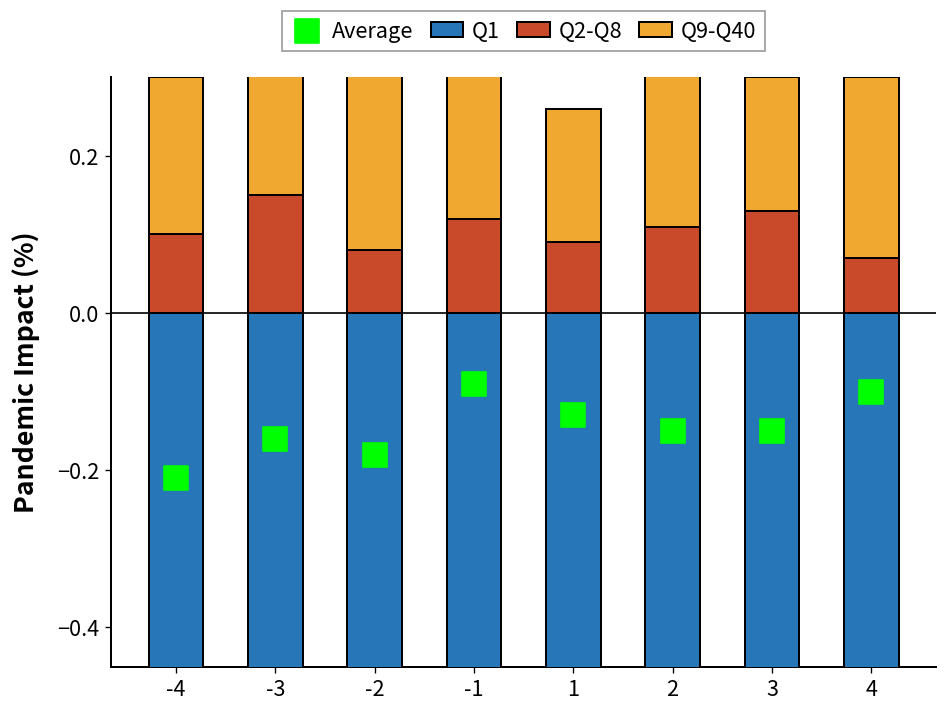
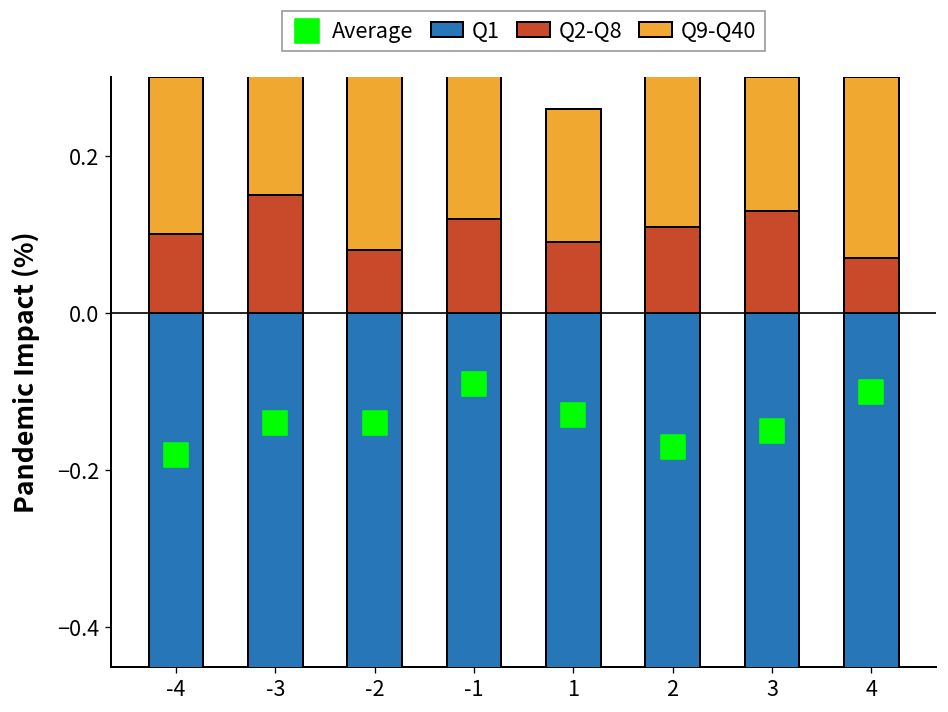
  {
    "Average": {
-     "-4": -0.21,
-     "-3": -0.16,
-     "-2": -0.18,
-     "2": -0.15
+     "-4": -0.18,
+     "-3": -0.14,
+     "-2": -0.14,
+     "2": -0.17
    },
    "Q2-Q8": {
      "-4": 0.10,
      "-3": 0.15,
      "-2": 0.08,
      "-1": 0.12,
      "1": 0.09,
      "2": 0.11,
      "3": 0.13,
      "4": 0.07
    },
    "Q9-Q40": {
      "-4": 0.20,
      "1": 0.17,
      "3": 0.17,
      "4": 0.23
    }
  }
